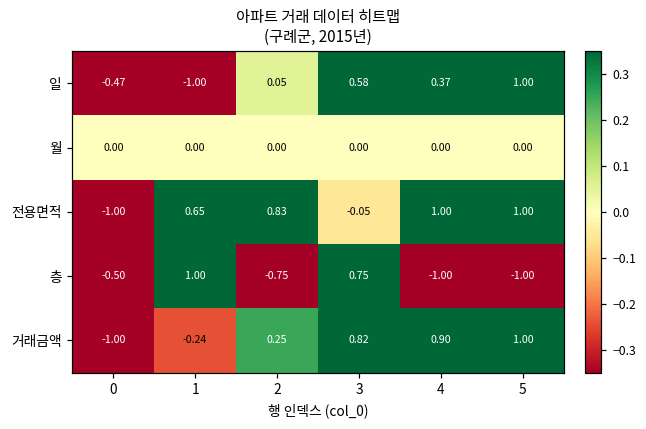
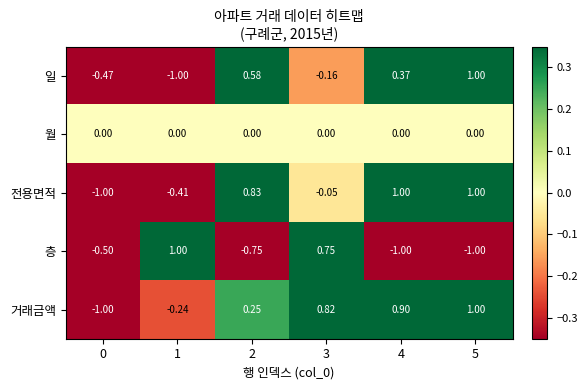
  {
    "일": {
      "0": -0.47,
      "1": -1.00,
-     "2": 0.05,
-     "3": 0.58,
+     "2": 0.58,
+     "3": -0.16,
      "4": 0.37,
      "5": 1.00
    },
    "월": {
      "0": 0.00,
      "1": 0.00,
      "2": 0.00,
      "3": 0.00,
      "4": 0.00,
      "5": 0.00
    },
    "전용면적": {
      "0": -1.00,
-     "1": 0.65,
+     "1": -0.41,
      "2": 0.83,
      "3": -0.05,
      "4": 1.00,
      "5": 1.00
    },
    "층": {
      "0": -0.50,
      "1": 1.00,
      "2": -0.75,
      "3": 0.75,
      "4": -1.00,
      "5": -1.00
    },
    "거래금액": {
      "0": -1.00,
      "1": -0.24,
      "2": 0.25,
      "3": 0.82,
      "4": 0.90,
      "5": 1.00
    }
  }
